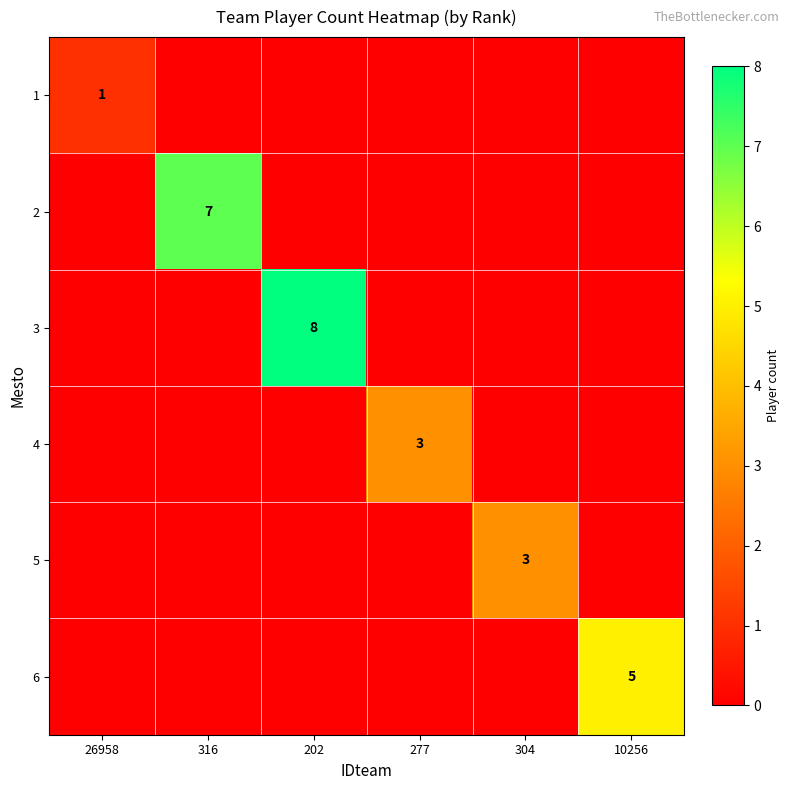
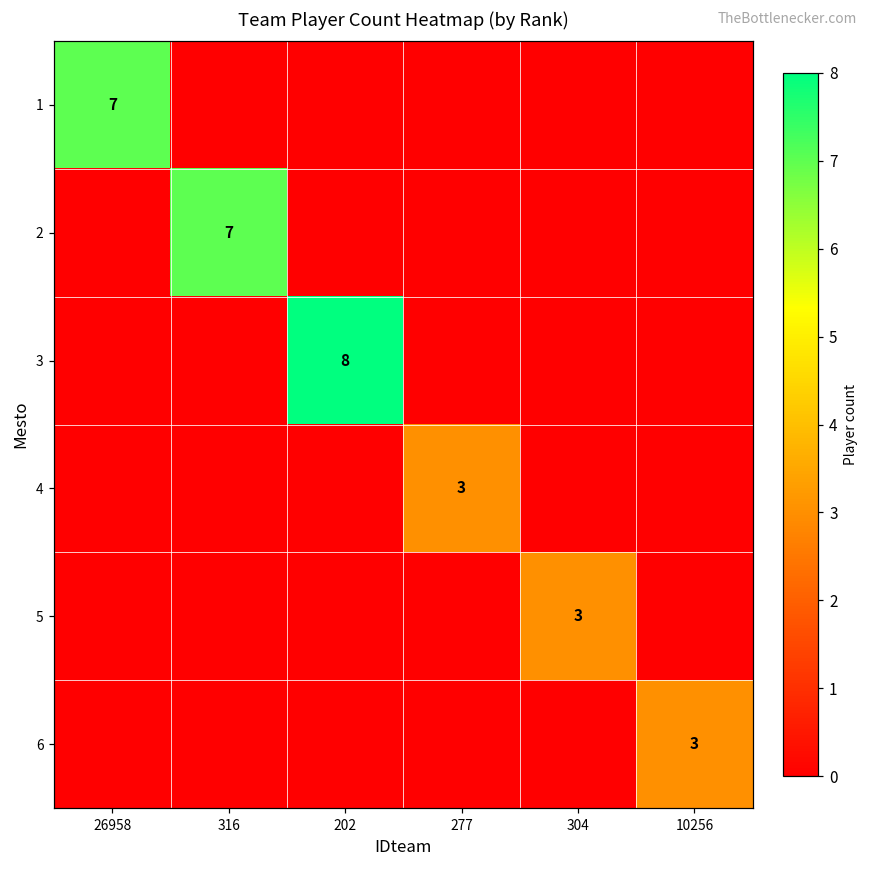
  {
    "1": {
-     "26958": 1
+     "26958": 7
    },
    "2": {
      "316": 7
    },
    "3": {
      "202": 8
    },
    "4": {
      "277": 3
    },
    "5": {
      "304": 3
    },
    "6": {
-     "10256": 5
+     "10256": 3
    }
  }
